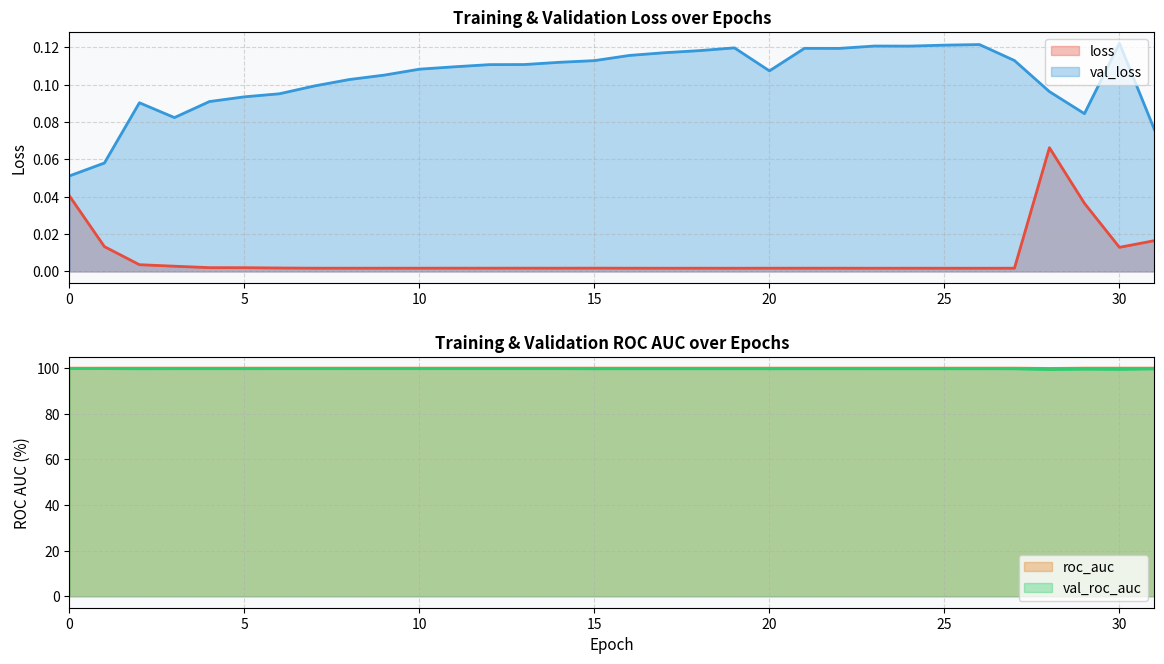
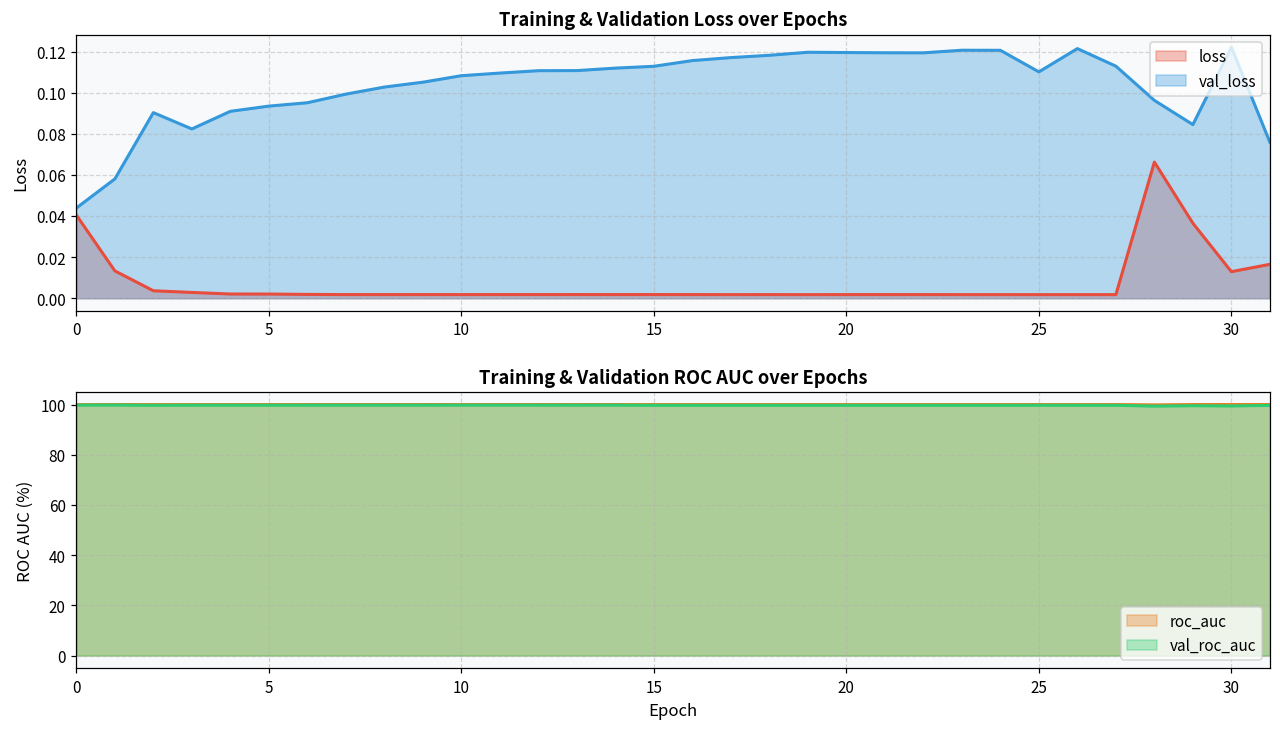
  {
    "Training & Validation Loss over Epochs": {
      "loss": {
        "0": 0.040,
        "5": 0.002,
        "10": 0.002,
        "15": 0.002,
        "20": 0.002,
        "25": 0.002,
        "30": 0.013
      },
      "val_loss": {
-       "0": 0.051,
+       "0": 0.044,
        "5": 0.093,
        "10": 0.108,
        "15": 0.113,
-       "20": 0.107,
-       "25": 0.121
+       "20": 0.120,
+       "25": 0.110
      }
    }
  }
